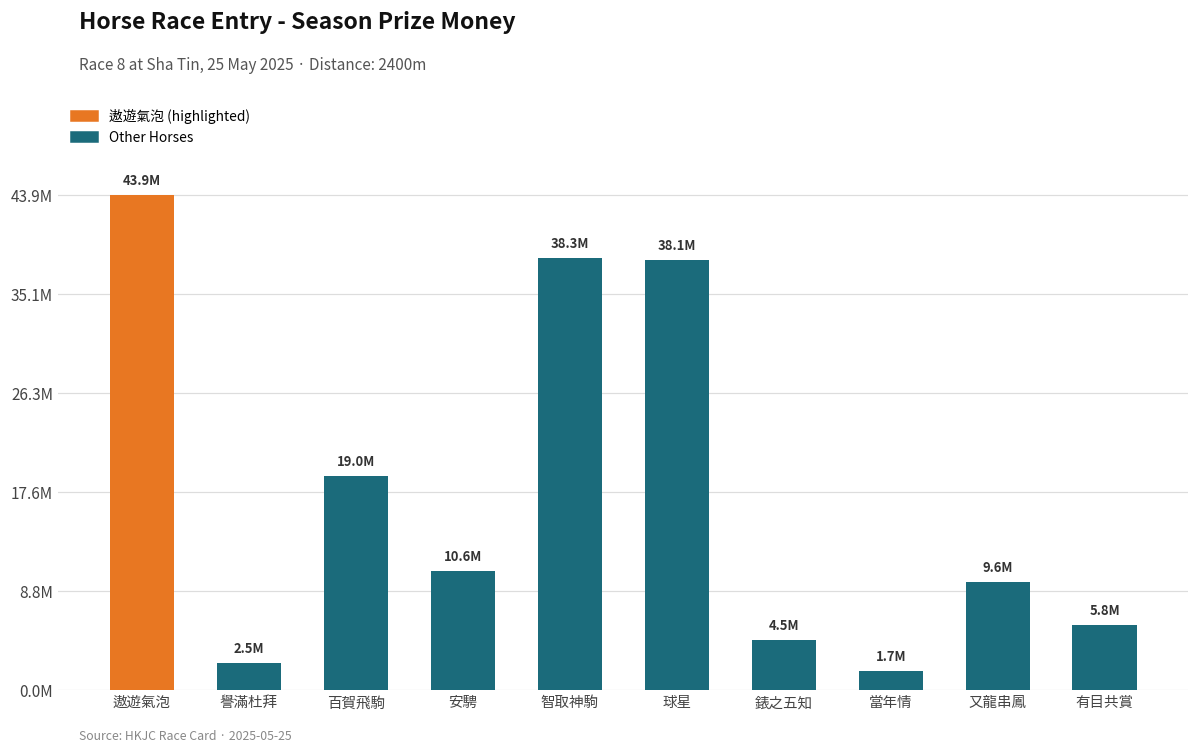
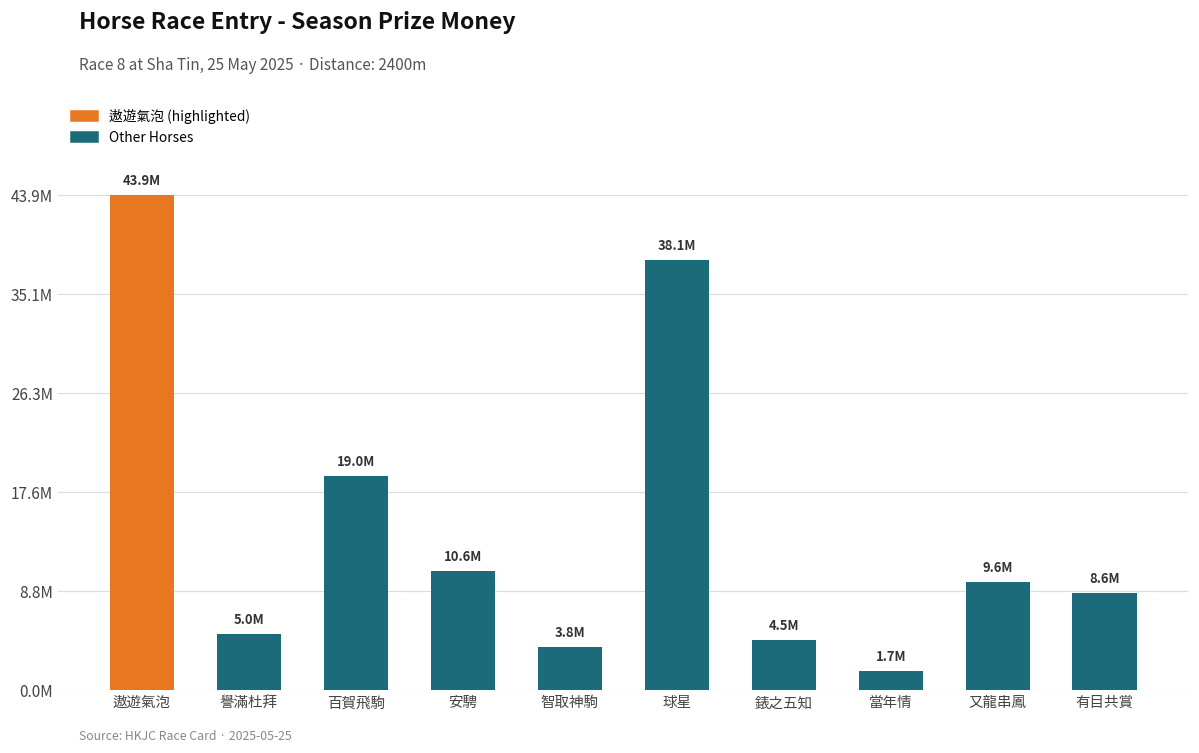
  {
    "遨遊氣泡": "43.9M",
-   "譽滿杜拜": "2.5M",
+   "譽滿杜拜": "5.0M",
    "百賀飛駒": "19.0M",
    "安騁": "10.6M",
-   "智取神駒": "38.3M",
+   "智取神駒": "3.8M",
    "球星": "38.1M",
    "錶之五知": "4.5M",
    "當年情": "1.7M",
    "又龍串鳳": "9.6M",
-   "有目共賞": "5.8M"
+   "有目共賞": "8.6M"
  }
